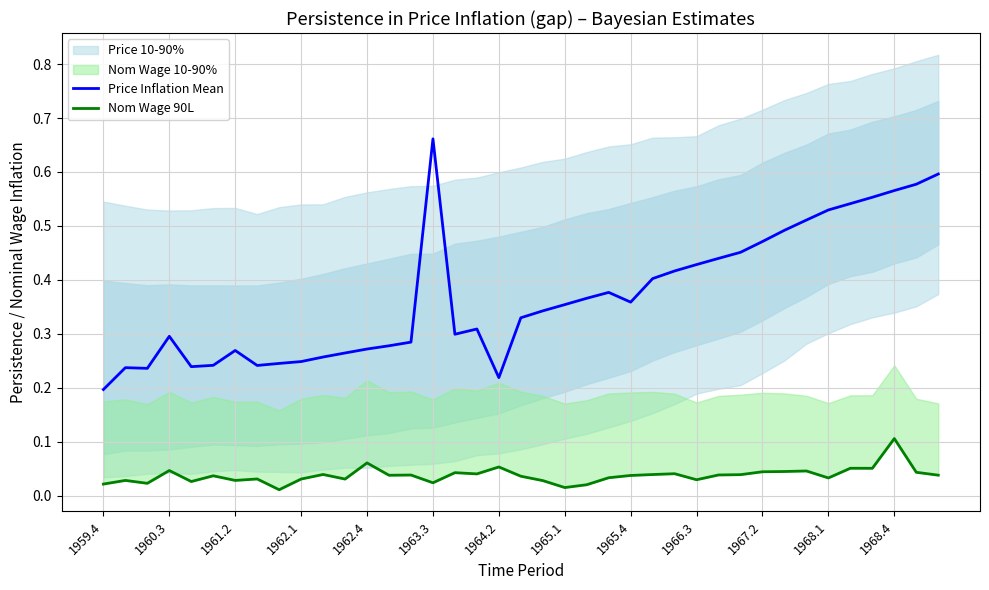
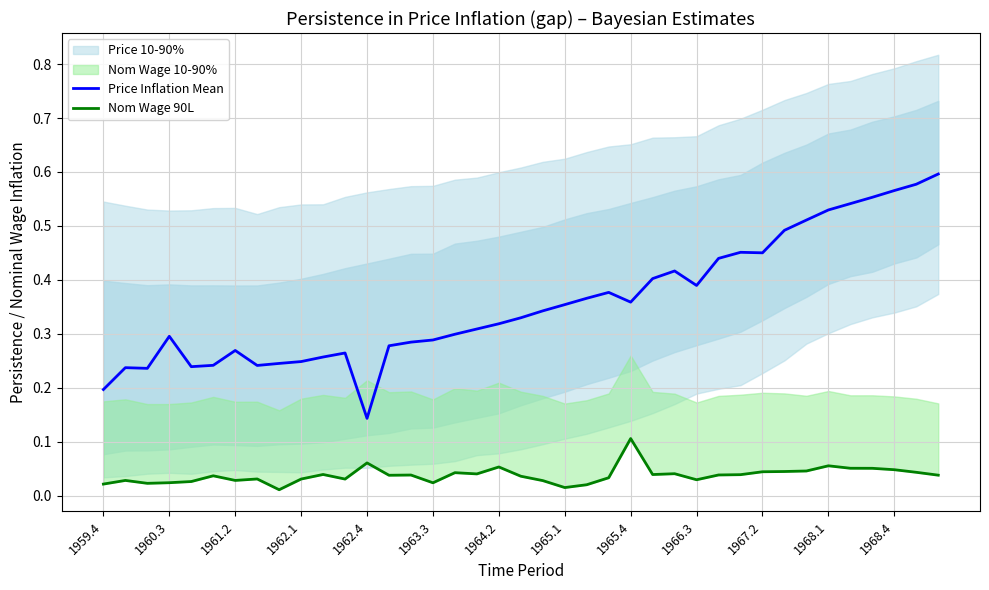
  {
    "Price Inflation Mean": {
      "1959.4": 0.20,
      "1960.3": 0.30,
      "1961.2": 0.27,
      "1962.1": 0.25,
-     "1962.4": 0.27,
-     "1963.3": 0.66,
-     "1964.2": 0.22,
+     "1962.4": 0.14,
+     "1963.3": 0.29,
+     "1964.2": 0.32,
      "1965.1": 0.35,
      "1965.4": 0.36,
-     "1966.3": 0.43,
-     "1967.2": 0.47,
+     "1966.3": 0.39,
+     "1967.2": 0.45,
      "1968.1": 0.53,
      "1968.4": 0.57
    },
    "Nom Wage 90L": {
      "1959.4": 0.02,
-     "1960.3": 0.05,
+     "1960.3": 0.02,
      "1961.2": 0.03,
      "1962.1": 0.03,
      "1962.4": 0.06,
      "1963.3": 0.02,
      "1964.2": 0.05,
      "1965.1": 0.01,
-     "1965.4": 0.04,
+     "1965.4": 0.11,
      "1966.3": 0.03,
      "1967.2": 0.04,
-     "1968.1": 0.03,
-     "1968.4": 0.11
+     "1968.1": 0.06,
+     "1968.4": 0.05
    }
  }
